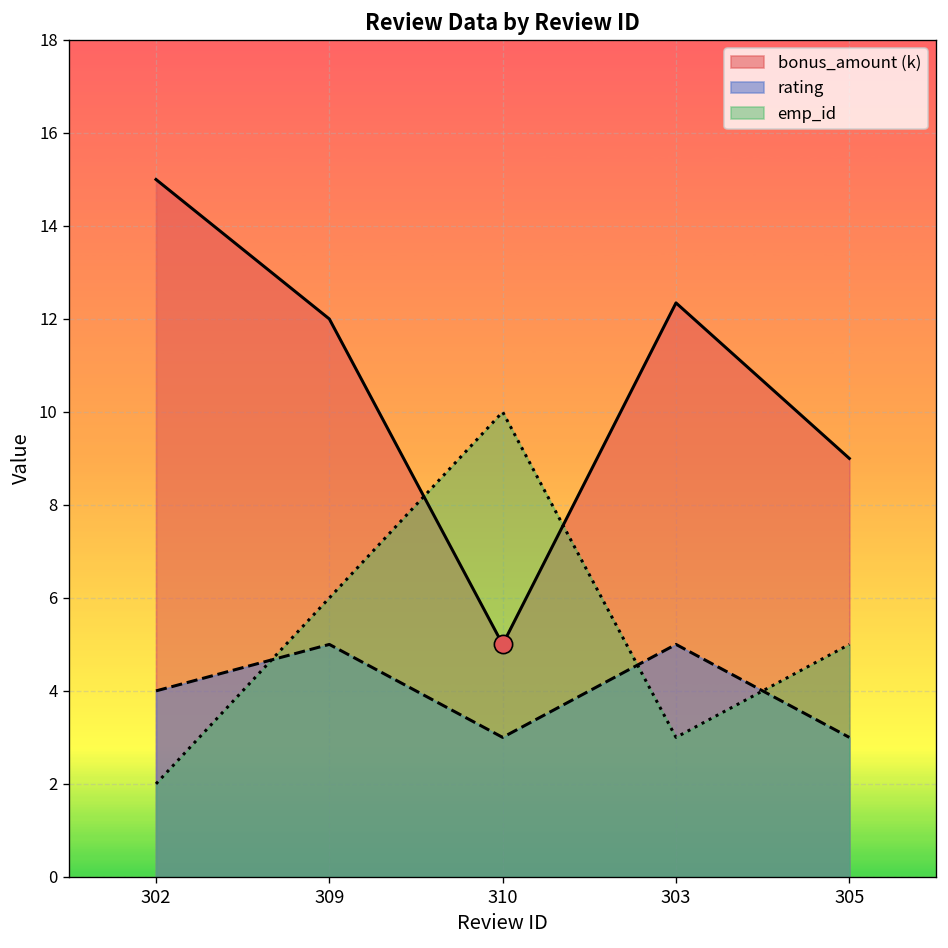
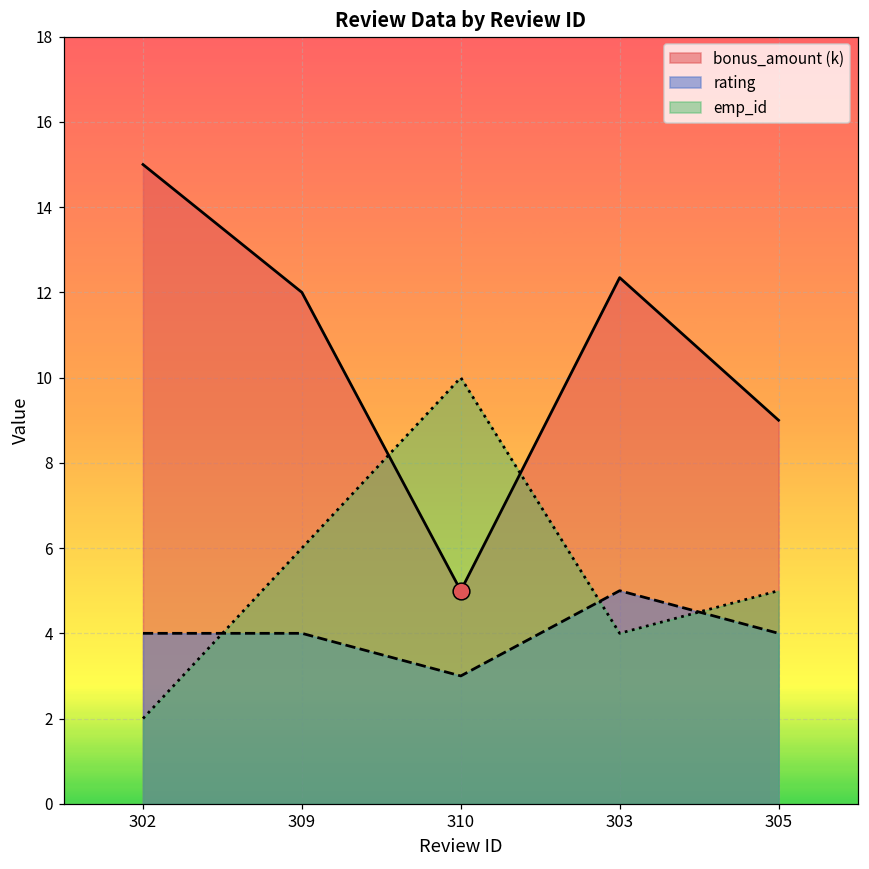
  {
    "rating": {
      "302": 4,
-     "309": 5,
+     "309": 4,
      "310": 3,
      "303": 5,
-     "305": 3
+     "305": 4
    },
    "emp_id": {
      "302": 2,
      "309": 6,
      "310": 10,
-     "303": 3,
+     "303": 4,
      "305": 5
    }
  }
